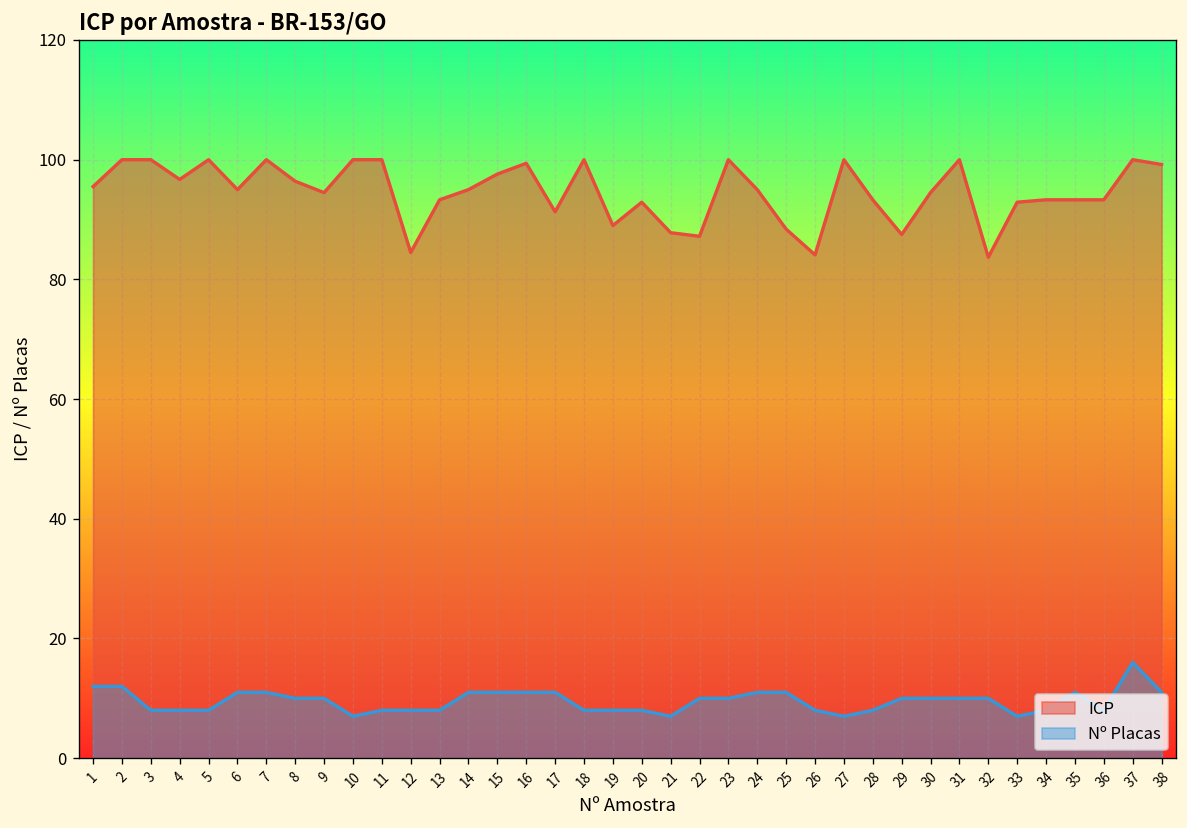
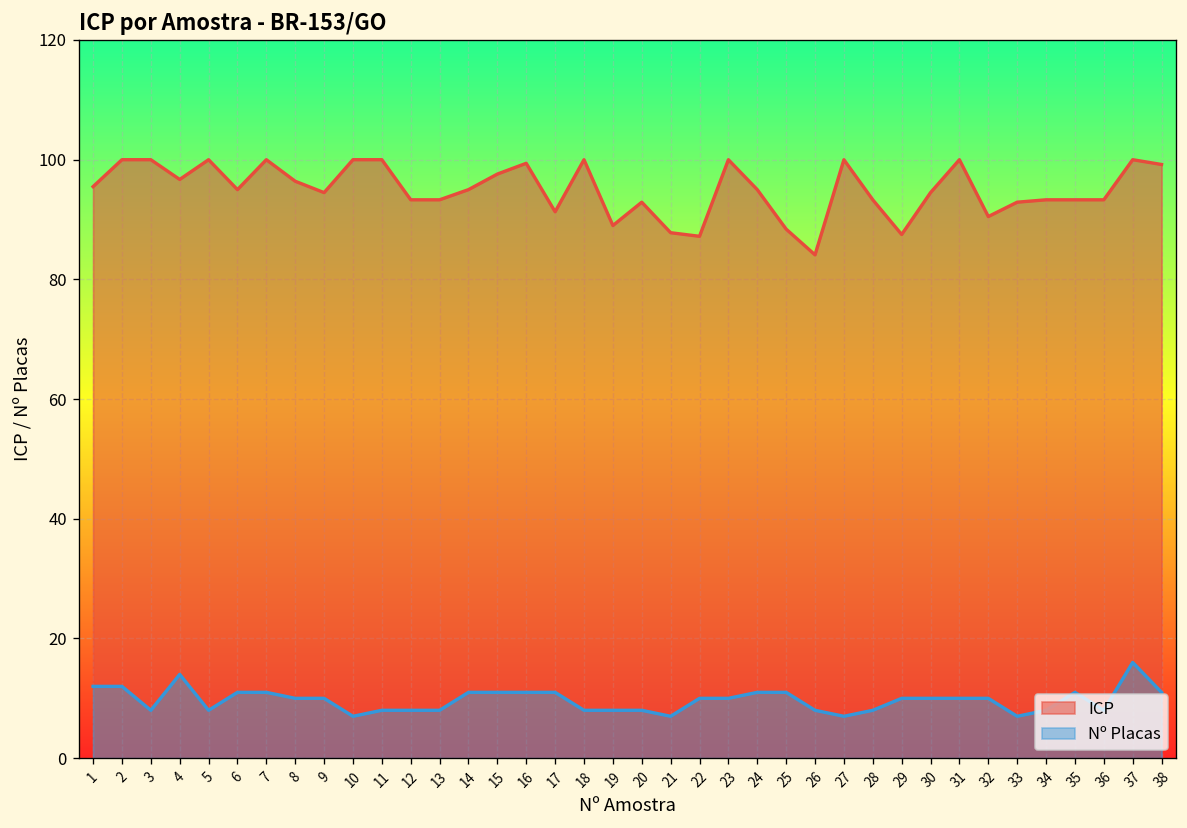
  {
    "ICP": {
      "1": 96,
      "2": 100,
      "3": 100,
      "4": 97,
      "5": 100,
      "6": 95,
      "7": 100,
      "8": 96,
      "9": 95,
      "10": 100,
      "11": 100,
-     "12": 85,
+     "12": 93,
      "13": 93,
      "14": 95,
      "15": 98,
      "16": 99,
      "17": 91,
      "18": 100,
      "19": 89,
      "20": 93,
      "21": 88,
      "22": 87,
      "23": 100,
      "24": 95,
      "25": 88,
      "26": 84,
      "27": 100,
      "28": 93,
      "29": 88,
      "30": 95,
      "31": 100,
-     "32": 84,
+     "32": 91,
      "33": 93,
      "34": 93,
      "35": 93,
      "36": 93,
      "37": 100,
      "38": 99
    },
    "Nº Placas": {
      "1": 12,
      "2": 12,
      "3": 8,
-     "4": 8,
+     "4": 14,
      "5": 8,
      "6": 11,
      "7": 11,
      "8": 10,
      "9": 10,
      "10": 7,
      "11": 8,
      "12": 8,
      "13": 8,
      "14": 11,
      "15": 11,
      "16": 11,
      "17": 11,
      "18": 8,
      "19": 8,
      "20": 8,
      "21": 7,
      "22": 10,
      "23": 10,
      "24": 11,
      "25": 11,
      "26": 8,
      "27": 7,
      "28": 8,
      "29": 10,
      "30": 10,
      "31": 10,
      "32": 10,
      "33": 7,
      "35": 11,
      "37": 16,
      "38": 11
    }
  }
